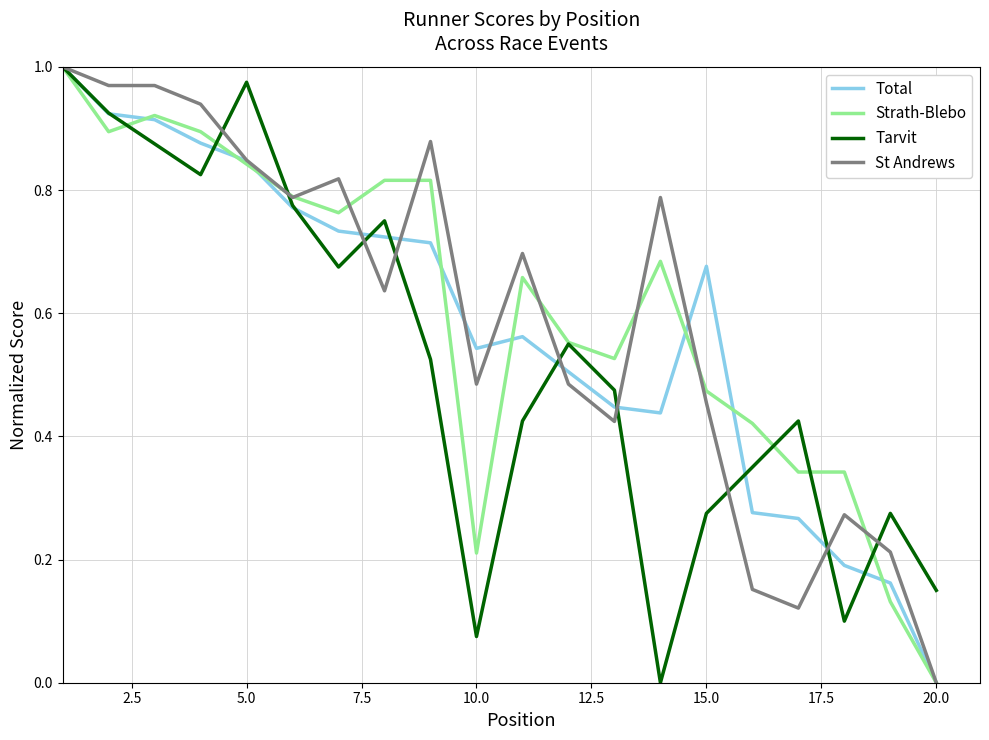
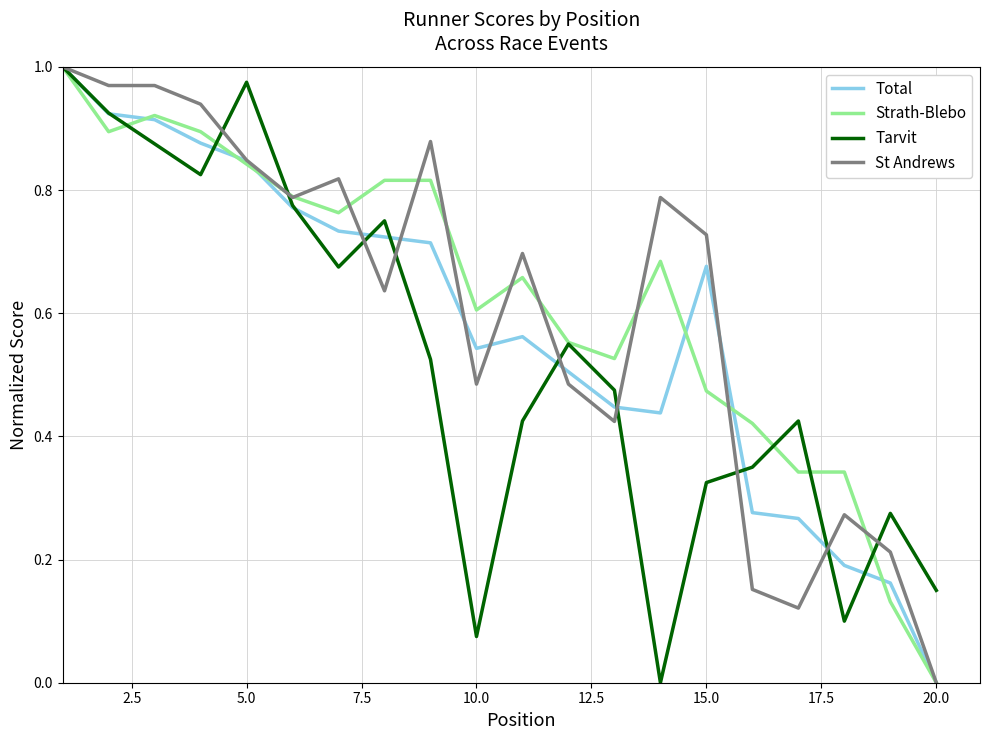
  {
    "Total": {
      "10.0": 0.54,
      "15.0": 0.68
    },
    "Strath-Blebo": {
      "5.0": 0.84,
-     "10.0": 0.21,
+     "10.0": 0.61,
      "15.0": 0.47
    },
    "Tarvit": {
      "5.0": 0.98,
      "10.0": 0.08,
-     "15.0": 0.28,
+     "15.0": 0.33,
      "20.0": 0.15
    },
    "St Andrews": {
      "10.0": 0.48,
-     "15.0": 0.45
+     "15.0": 0.73
    }
  }
